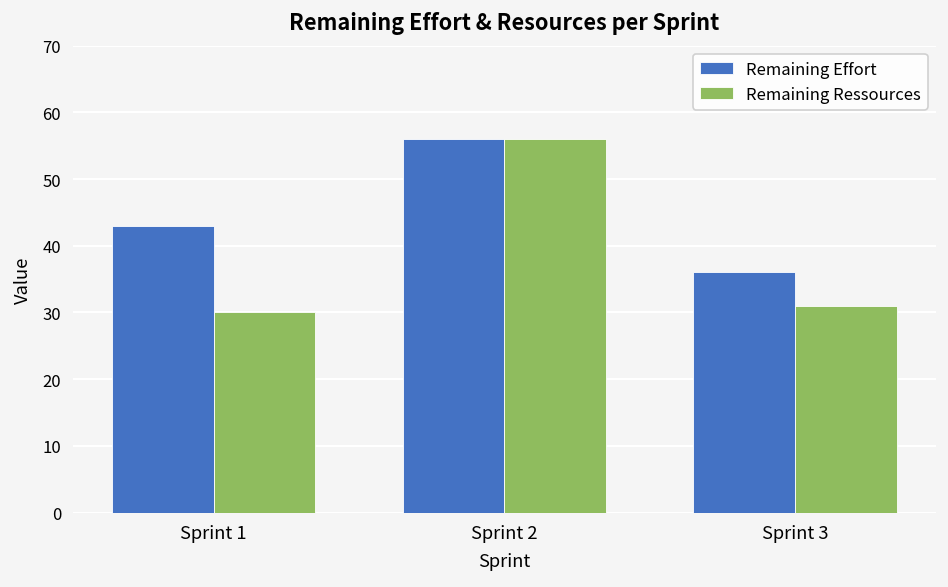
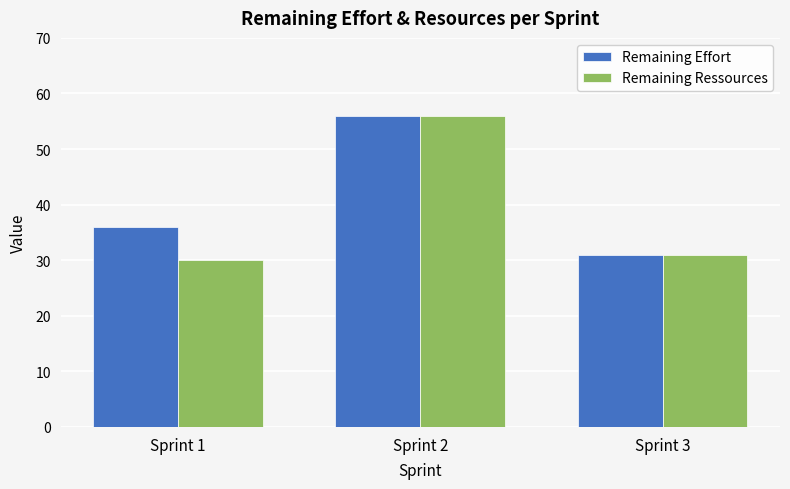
  {
    "Remaining Effort": {
-     "Sprint 1": 43,
+     "Sprint 1": 36,
      "Sprint 2": 56,
-     "Sprint 3": 36
+     "Sprint 3": 31
    },
    "Remaining Ressources": {
      "Sprint 1": 30,
      "Sprint 2": 56,
      "Sprint 3": 31
    }
  }
